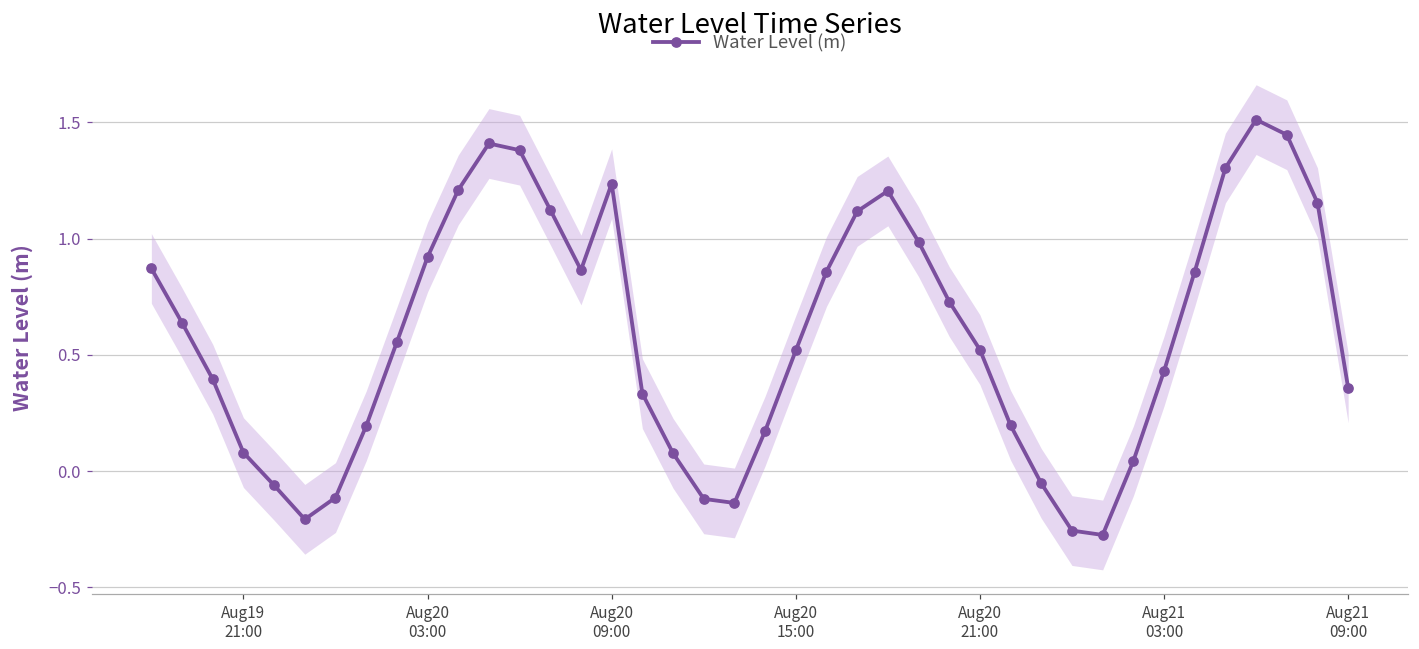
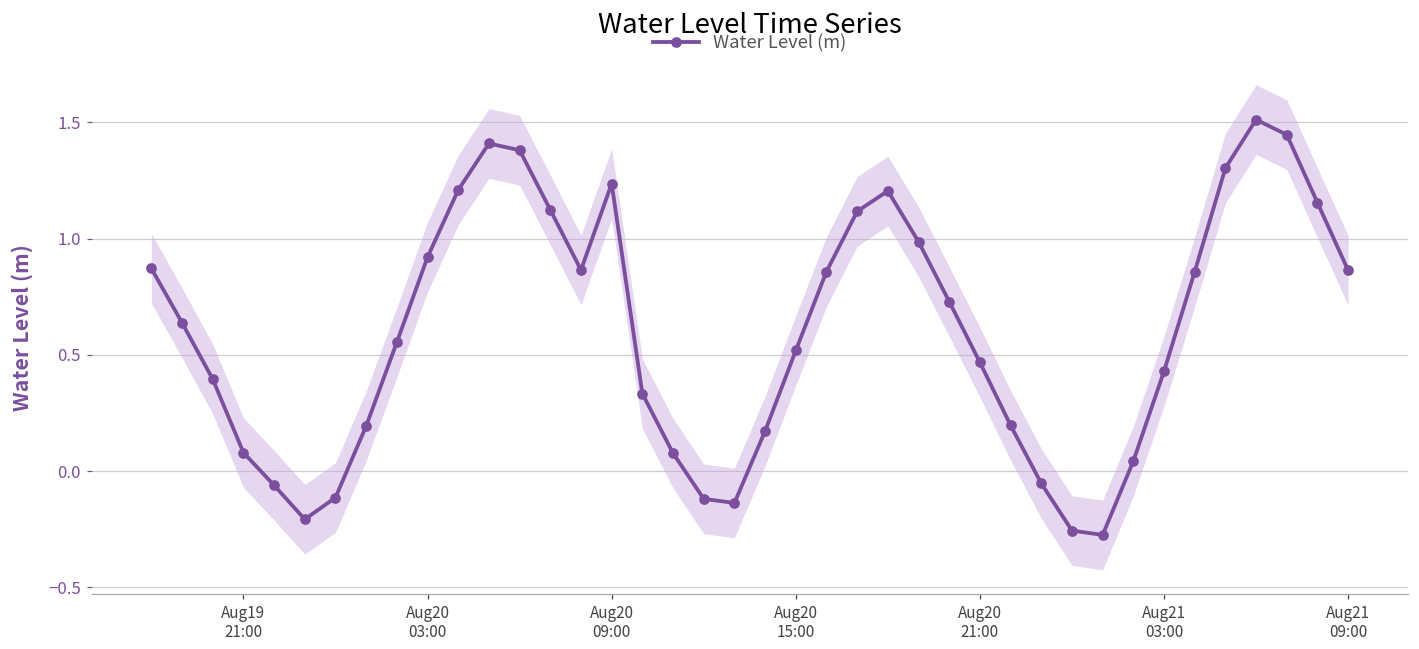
  {
    "Water Level (m)": {
      "Aug19 21:00": 0.08,
      "Aug20 03:00": 0.92,
      "Aug20 09:00": 1.24,
      "Aug20 15:00": 0.52,
-     "Aug20 21:00": 0.52,
+     "Aug20 21:00": 0.47,
      "Aug21 03:00": 0.43,
-     "Aug21 09:00": 0.36
+     "Aug21 09:00": 0.86
    }
  }
